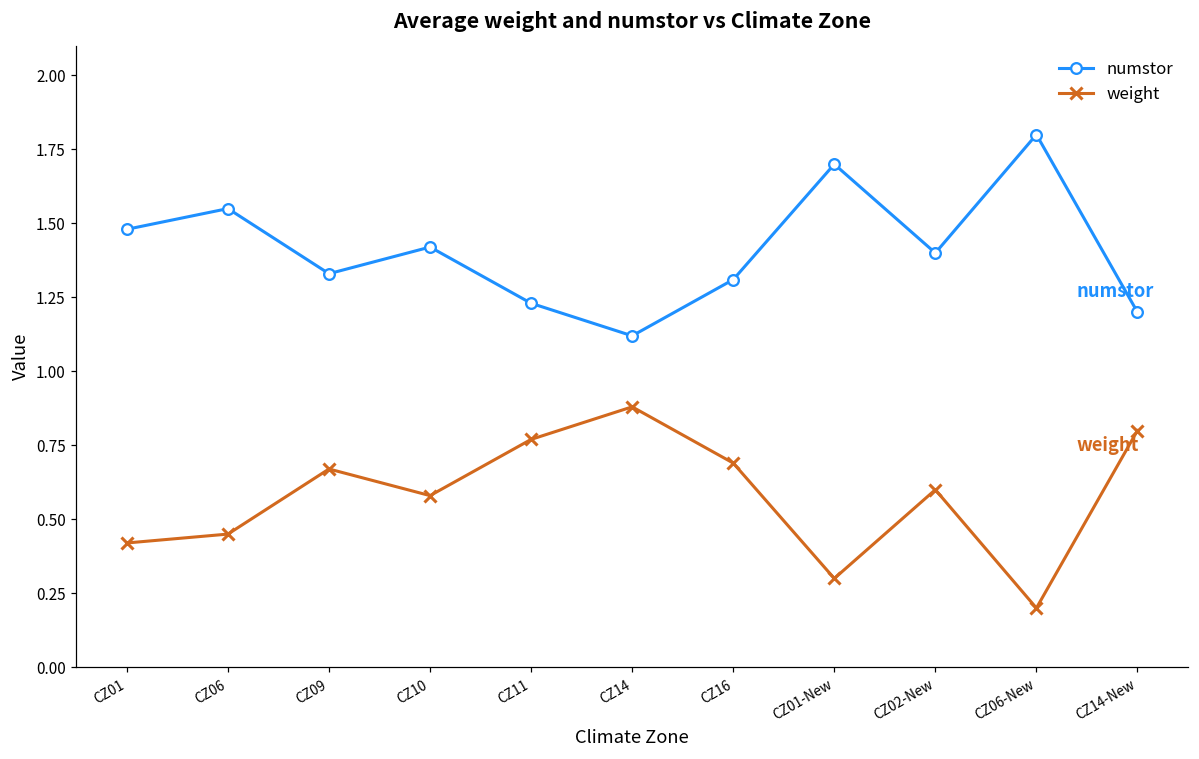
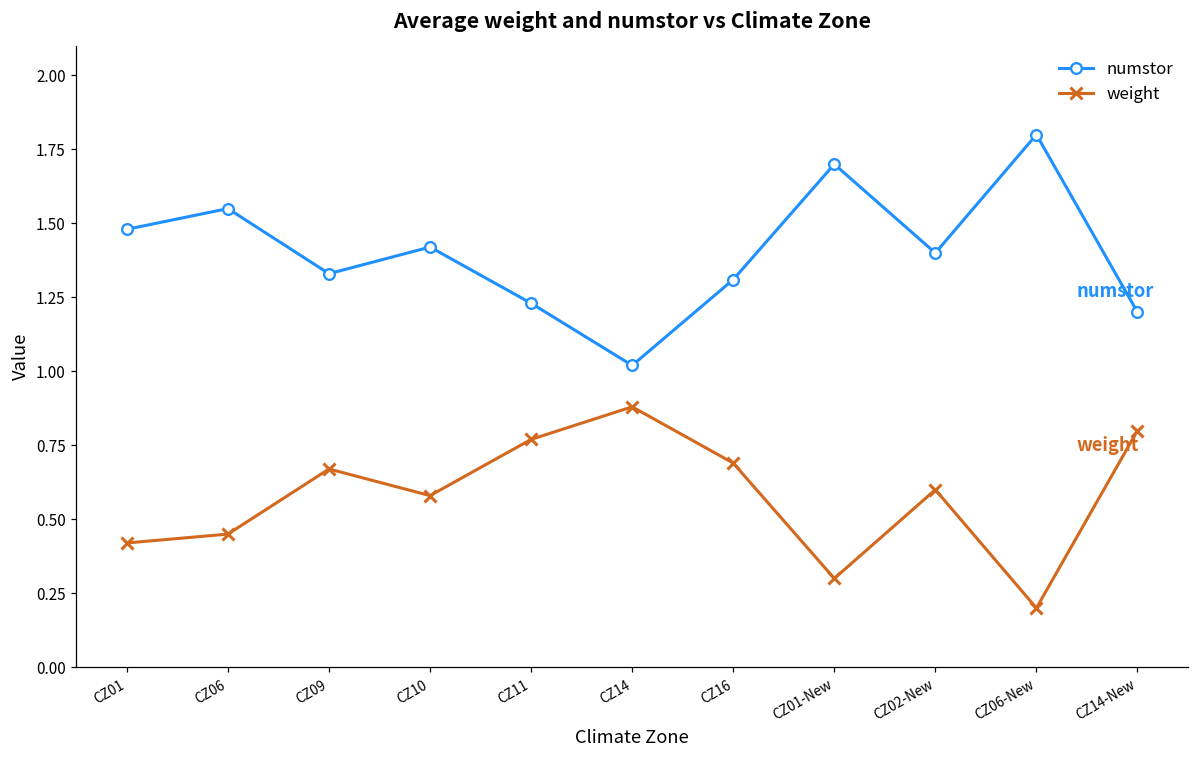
  {
    "numstor": {
      "CZ01": 1.48,
      "CZ06": 1.55,
      "CZ09": 1.33,
      "CZ10": 1.42,
      "CZ11": 1.23,
-     "CZ14": 1.12,
+     "CZ14": 1.02,
      "CZ16": 1.31,
      "CZ01-New": 1.70,
      "CZ02-New": 1.40,
      "CZ06-New": 1.80,
      "CZ14-New": 1.20
    },
    "weight": {
      "CZ01": 0.42,
      "CZ06": 0.45,
      "CZ09": 0.67,
      "CZ10": 0.58,
      "CZ11": 0.77,
      "CZ14": 0.88,
      "CZ16": 0.69,
      "CZ01-New": 0.30,
      "CZ02-New": 0.60,
      "CZ06-New": 0.20,
      "CZ14-New": 0.80
    }
  }
